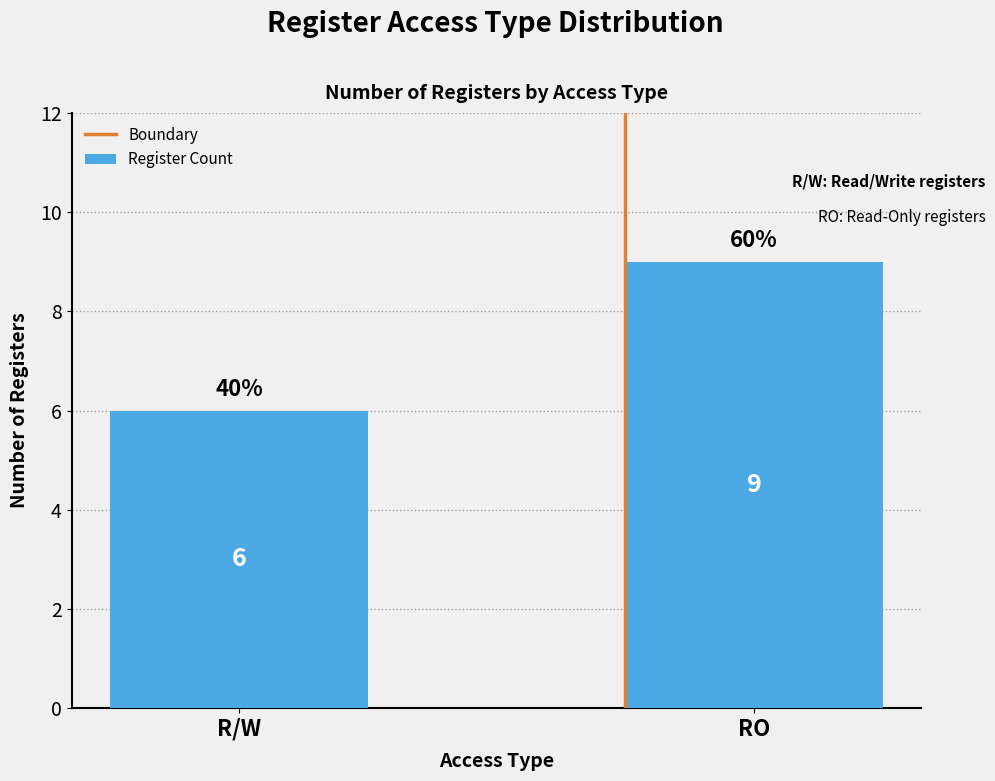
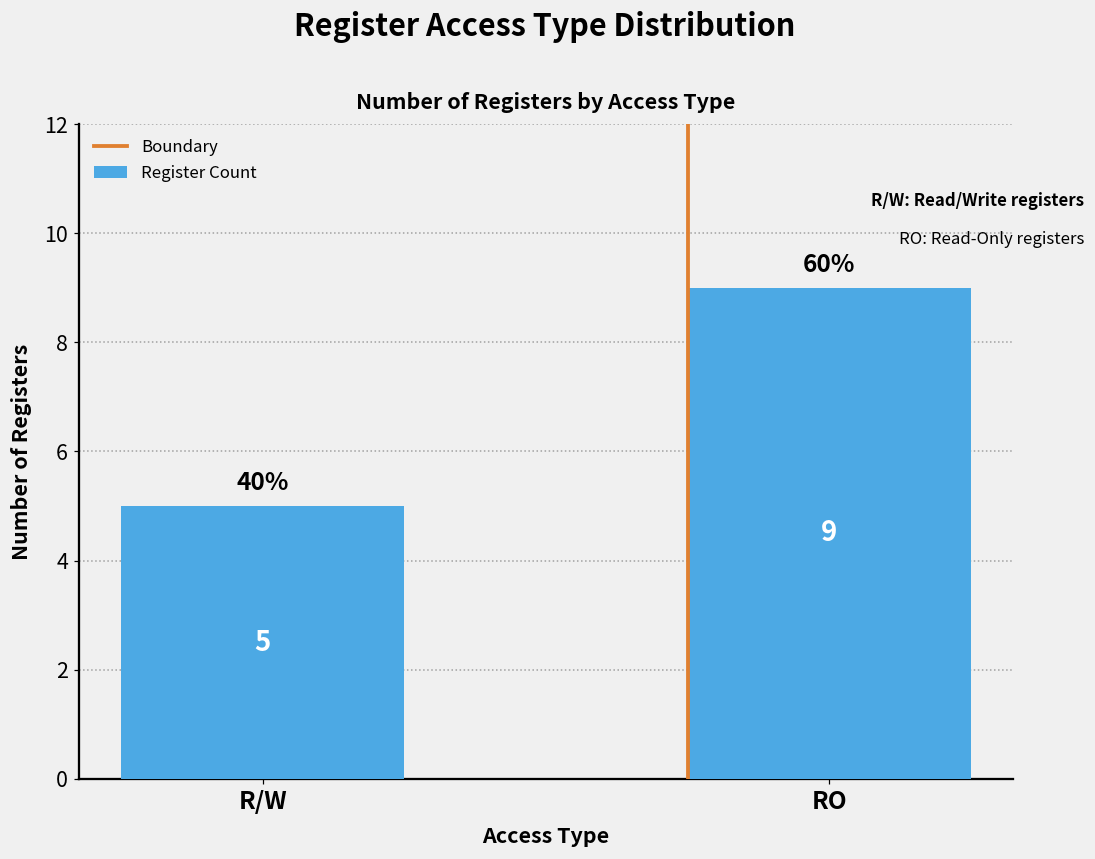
  {
-   "R/W": 6,
+   "R/W": 5,
    "RO": 9
  }
